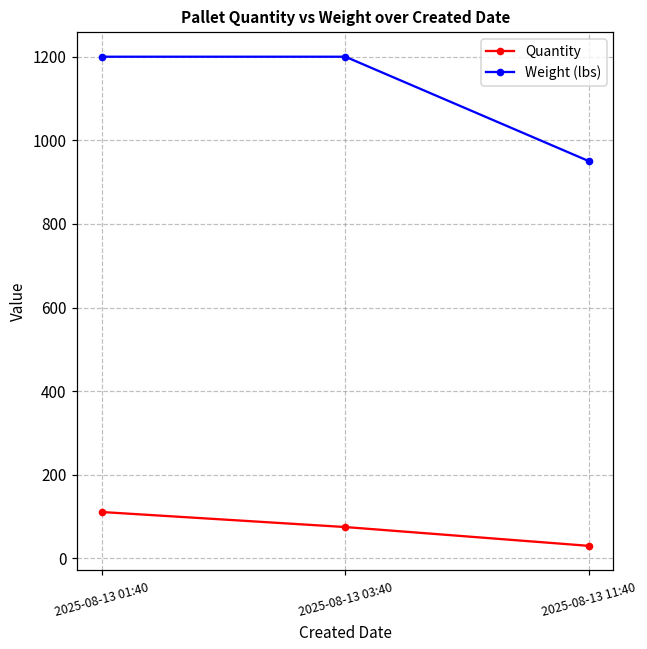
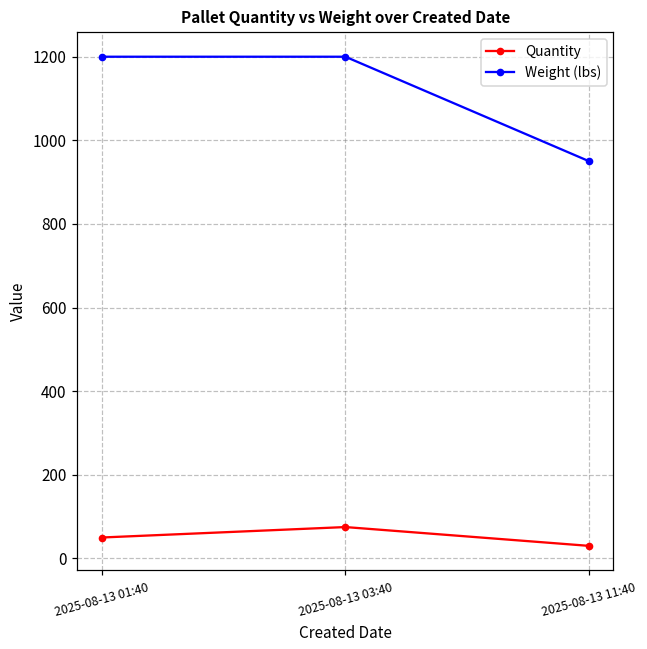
  {
    "Quantity": {
-     "2025-08-13 01:40": 110,
+     "2025-08-13 01:40": 50,
      "2025-08-13 03:40": 80,
      "2025-08-13 11:40": 30
    },
    "Weight (lbs)": {
      "2025-08-13 01:40": 1200,
      "2025-08-13 03:40": 1200,
      "2025-08-13 11:40": 950
    }
  }
